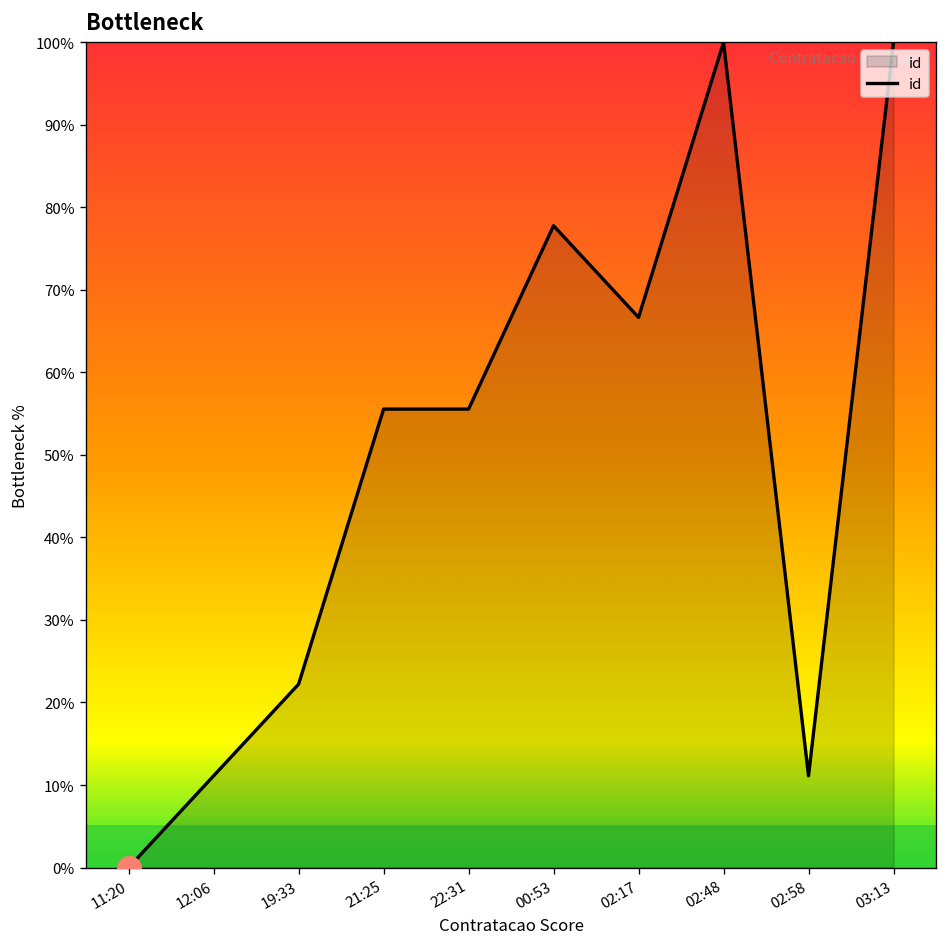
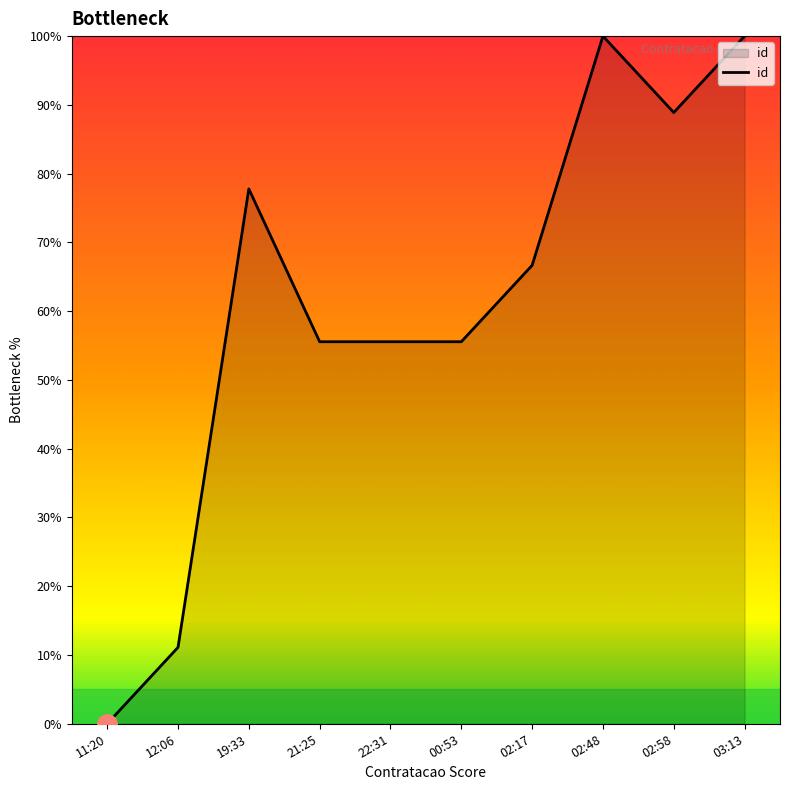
  {
    "id": {
      "12:06": "11%",
-     "19:33": "22%",
+     "19:33": "78%",
      "21:25": "56%",
      "22:31": "56%",
-     "00:53": "78%",
+     "00:53": "56%",
      "02:17": "67%",
      "02:48": "100%",
-     "02:58": "11%",
+     "02:58": "89%",
      "03:13": "100%"
    }
  }
